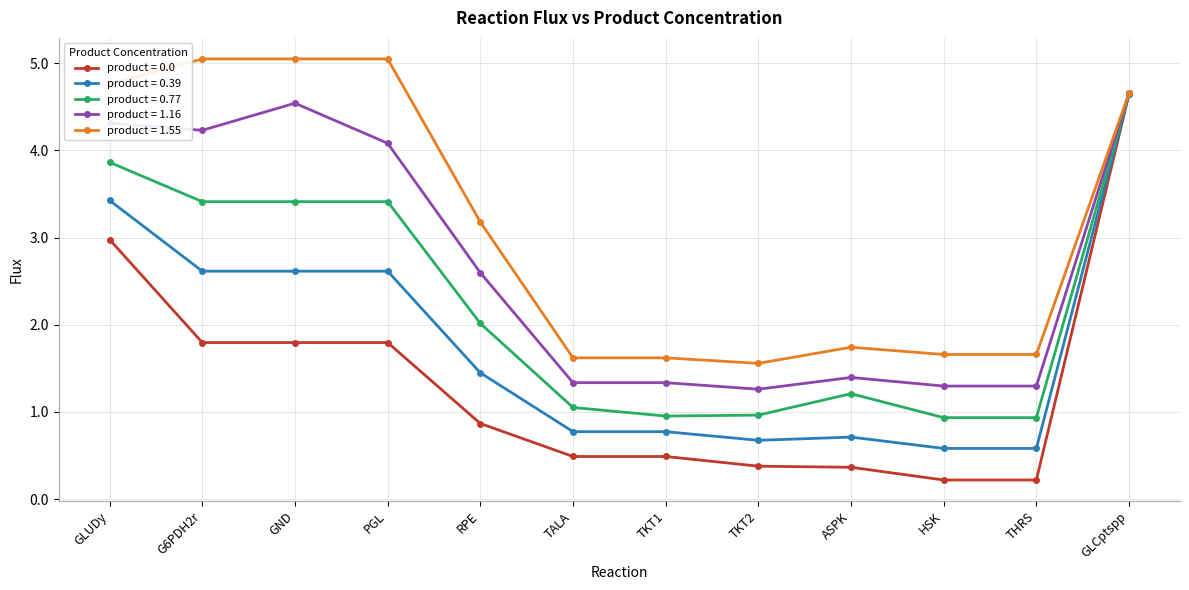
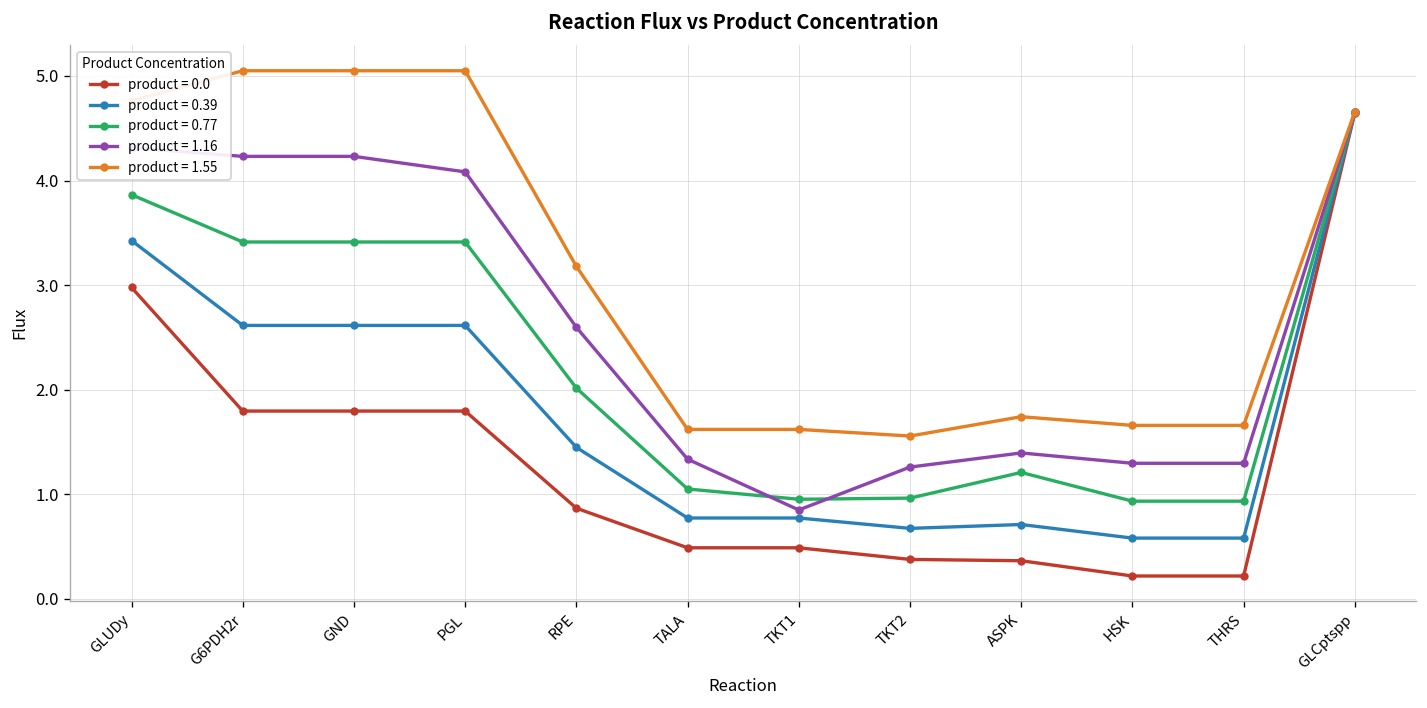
  {
    "product = 0.0": {
      "GLUDy": 3.0,
      "G6PDH2r": 1.8,
      "GND": 1.8,
      "PGL": 1.8,
      "RPE": 0.9,
      "TALA": 0.5,
      "TKT1": 0.5,
      "TKT2": 0.4,
      "ASPK": 0.4,
      "HSK": 0.2,
      "THRS": 0.2
    },
    "product = 0.39": {
      "GLUDy": 3.4,
      "G6PDH2r": 2.6,
      "GND": 2.6,
      "PGL": 2.6,
      "RPE": 1.4,
      "TALA": 0.8,
      "TKT1": 0.8,
      "TKT2": 0.7,
      "ASPK": 0.7,
      "HSK": 0.6,
      "THRS": 0.6
    },
    "product = 0.77": {
      "GLUDy": 3.9,
      "G6PDH2r": 3.4,
      "GND": 3.4,
      "PGL": 3.4,
      "RPE": 2.0,
      "TALA": 1.1,
      "TKT1": 1.0,
      "TKT2": 1.0,
      "ASPK": 1.2,
      "HSK": 0.9,
      "THRS": 0.9
    },
    "product = 1.16": {
      "G6PDH2r": 4.2,
-     "GND": 4.5,
+     "GND": 4.2,
      "PGL": 4.1,
      "RPE": 2.6,
      "TALA": 1.3,
-     "TKT1": 1.3,
+     "TKT1": 0.9,
      "TKT2": 1.3,
      "ASPK": 1.4,
      "HSK": 1.3,
      "THRS": 1.3
    },
    "product = 1.55": {
      "G6PDH2r": 5.0,
      "GND": 5.0,
      "PGL": 5.0,
      "RPE": 3.2,
      "TALA": 1.6,
      "TKT1": 1.6,
      "TKT2": 1.6,
      "ASPK": 1.7,
      "HSK": 1.7,
      "THRS": 1.7
    }
  }
